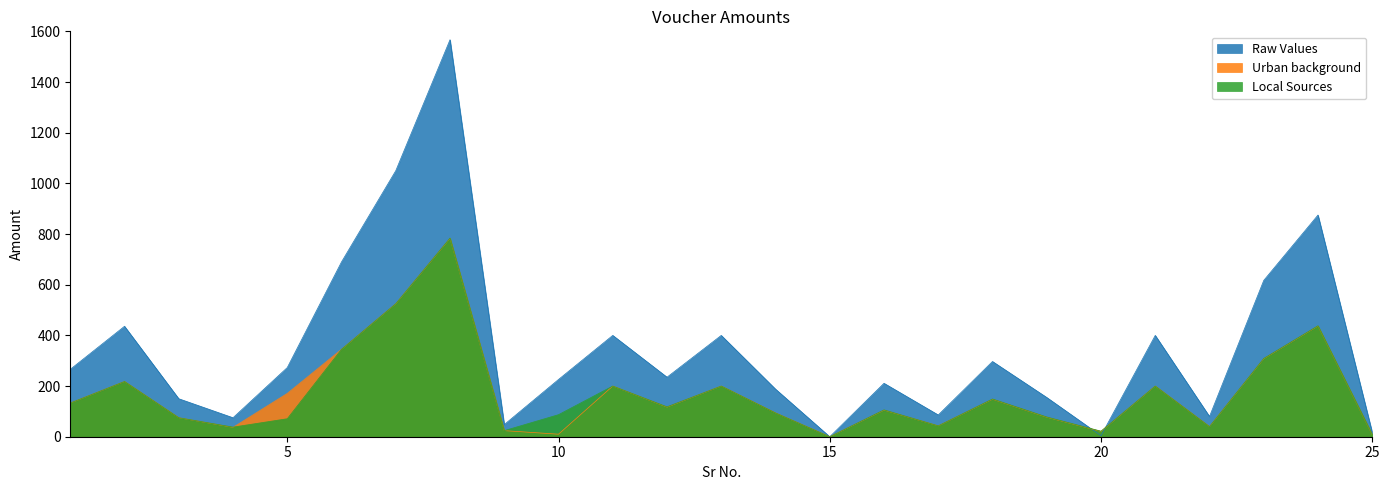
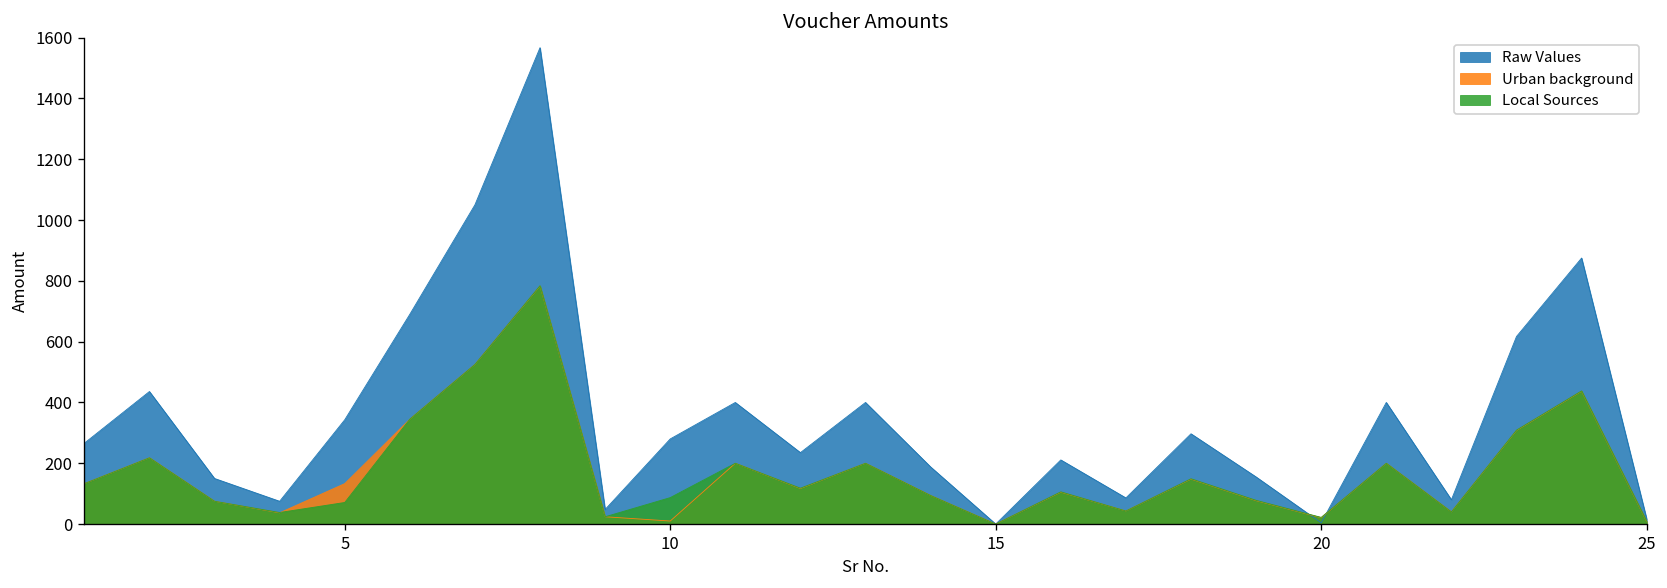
  {
    "Raw Values": {
-     "5": 270,
-     "10": 230,
+     "5": 340,
+     "10": 280,
      "20": 0
    },
    "Urban background": {
-     "5": 170,
+     "5": 130,
      "10": 10
    },
    "Local Sources": {
      "5": 70,
      "10": 90
    }
  }
